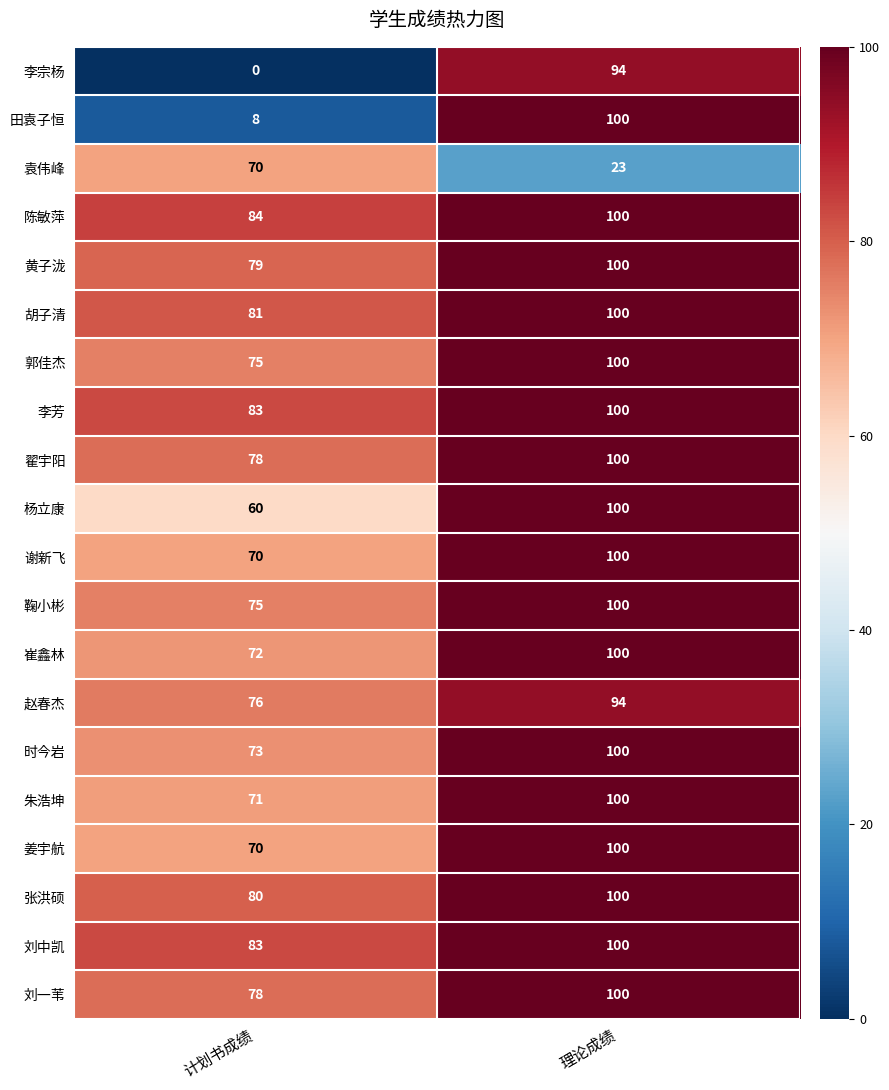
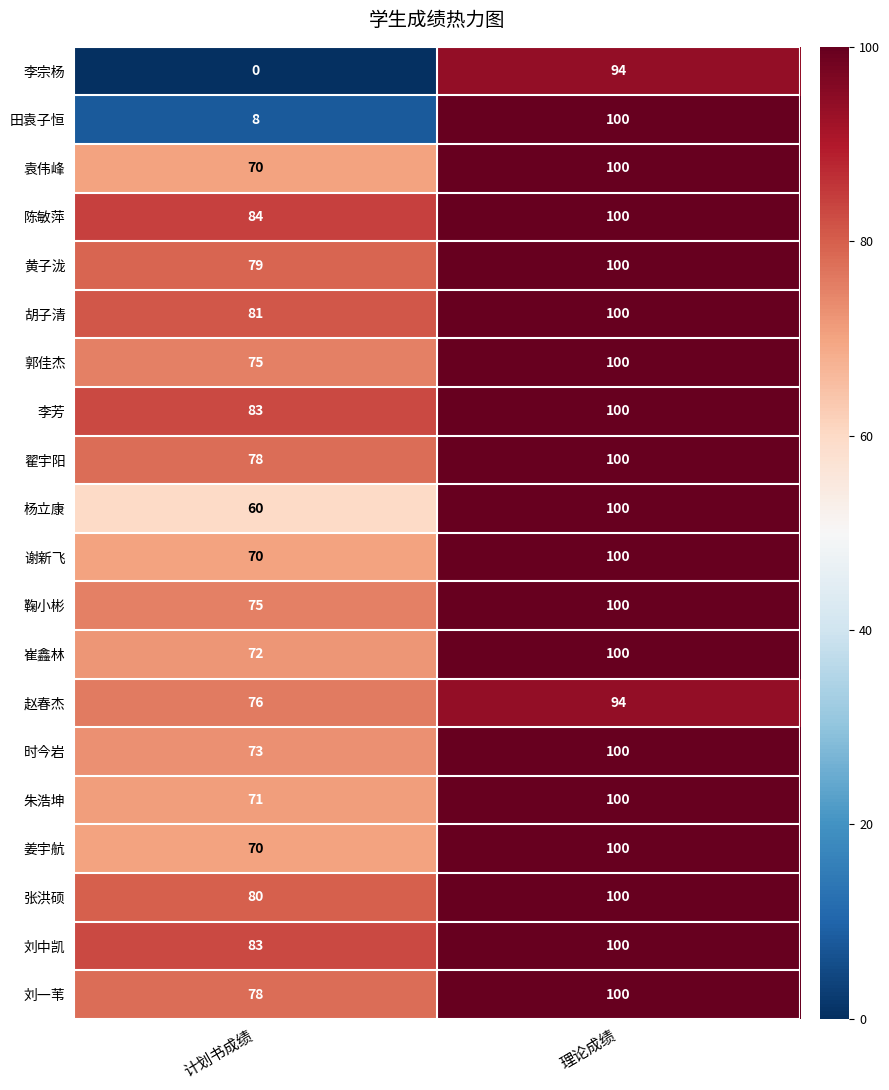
  {
    "李宗杨": {
      "计划书成绩": 0,
      "理论成绩": 94
    },
    "田袁子恒": {
      "计划书成绩": 8,
      "理论成绩": 100
    },
    "袁伟峰": {
      "计划书成绩": 70,
-     "理论成绩": 23
+     "理论成绩": 100
    },
    "陈敏萍": {
      "计划书成绩": 84,
      "理论成绩": 100
    },
    "黄子泷": {
      "计划书成绩": 79,
      "理论成绩": 100
    },
    "胡子清": {
      "计划书成绩": 81,
      "理论成绩": 100
    },
    "郭佳杰": {
      "计划书成绩": 75,
      "理论成绩": 100
    },
    "李芳": {
      "计划书成绩": 83,
      "理论成绩": 100
    },
    "翟宇阳": {
      "计划书成绩": 78,
      "理论成绩": 100
    },
    "杨立康": {
      "计划书成绩": 60,
      "理论成绩": 100
    },
    "谢新飞": {
      "计划书成绩": 70,
      "理论成绩": 100
    },
    "鞠小彬": {
      "计划书成绩": 75,
      "理论成绩": 100
    },
    "崔鑫林": {
      "计划书成绩": 72,
      "理论成绩": 100
    },
    "赵春杰": {
      "计划书成绩": 76,
      "理论成绩": 94
    },
    "时今岩": {
      "计划书成绩": 73,
      "理论成绩": 100
    },
    "朱浩坤": {
      "计划书成绩": 71,
      "理论成绩": 100
    },
    "姜宇航": {
      "计划书成绩": 70,
      "理论成绩": 100
    },
    "张洪硕": {
      "计划书成绩": 80,
      "理论成绩": 100
    },
    "刘中凯": {
      "计划书成绩": 83,
      "理论成绩": 100
    },
    "刘一苇": {
      "计划书成绩": 78,
      "理论成绩": 100
    }
  }
